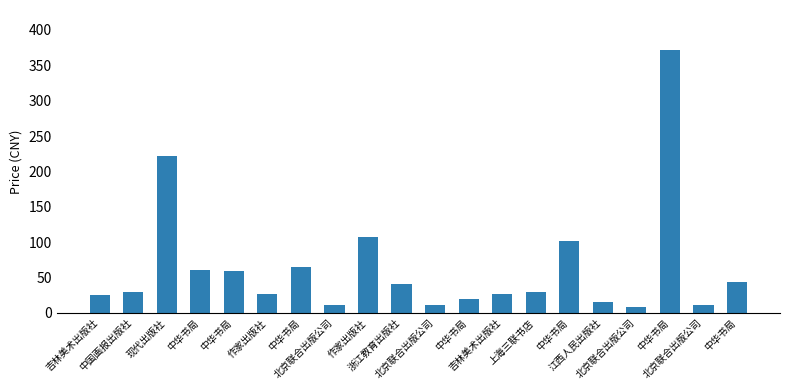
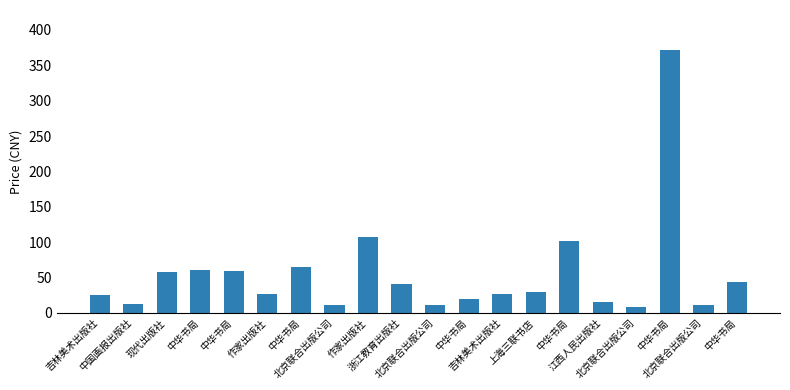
  {
-   "中国画报出版社": 30,
-   "现代出版社": 220,
+   "中国画报出版社": 10,
+   "现代出版社": 60,
    "浙江教育出版社": 40,
    "上海三联书店": 30,
    "江西人民出版社": 20
  }
